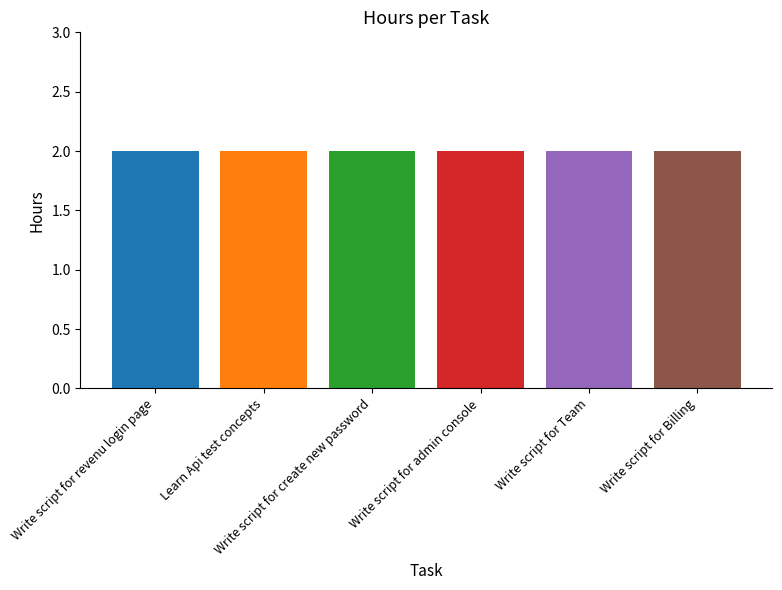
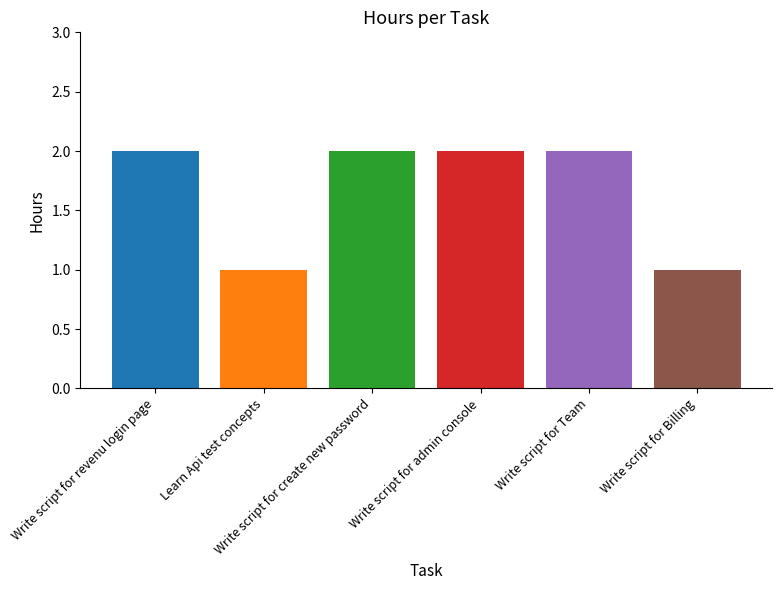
  {
    "Write script for revenu login page": 2,
-   "Learn Api test concepts": 2,
+   "Learn Api test concepts": 1,
    "Write script for create new password": 2,
    "Write script for admin console": 2,
    "Write script for Team": 2,
-   "Write script for Billing": 2
+   "Write script for Billing": 1
  }
